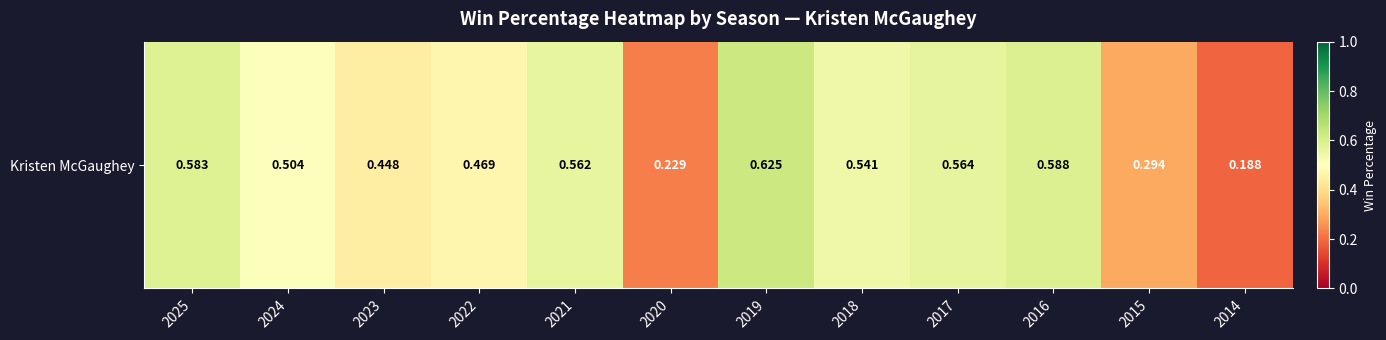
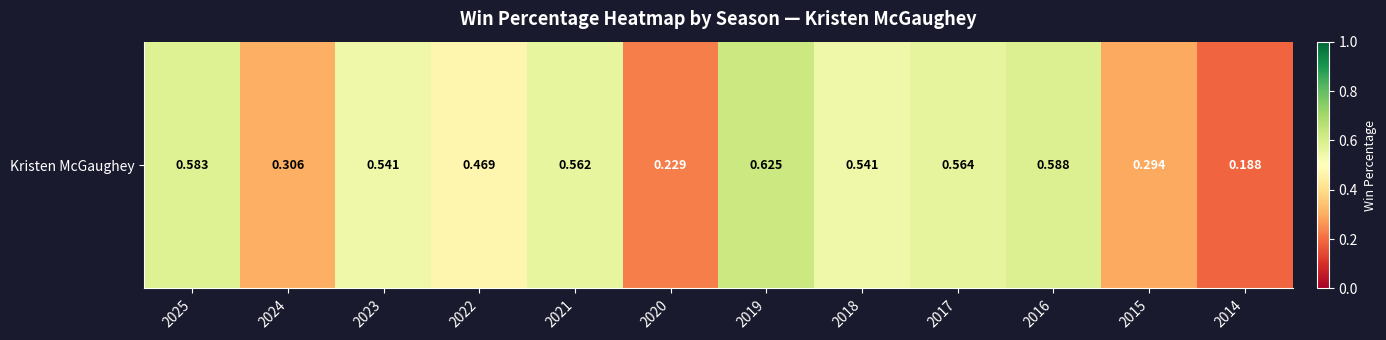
  {
    "Kristen McGaughey": {
      "2025": 0.583,
-     "2024": 0.504,
-     "2023": 0.448,
+     "2024": 0.306,
+     "2023": 0.541,
      "2022": 0.469,
      "2021": 0.562,
      "2020": 0.229,
      "2019": 0.625,
      "2018": 0.541,
      "2017": 0.564,
      "2016": 0.588,
      "2015": 0.294,
      "2014": 0.188
    }
  }
